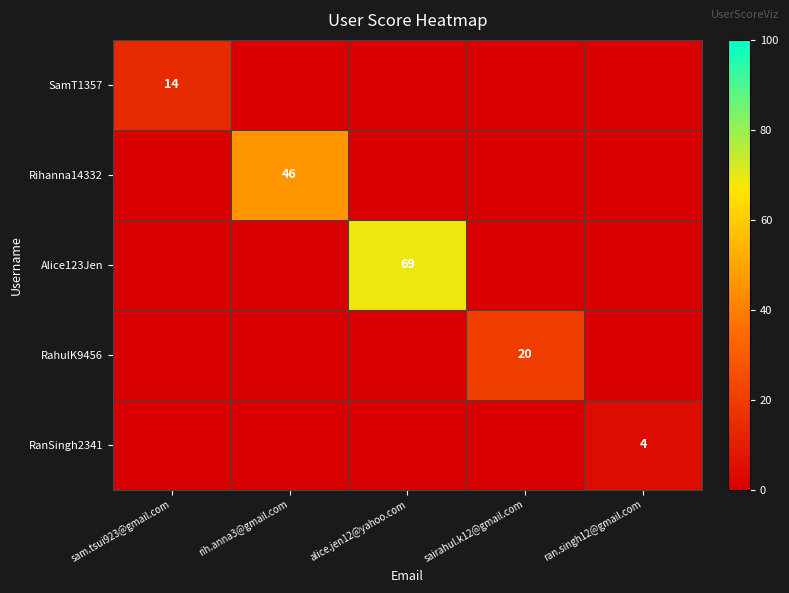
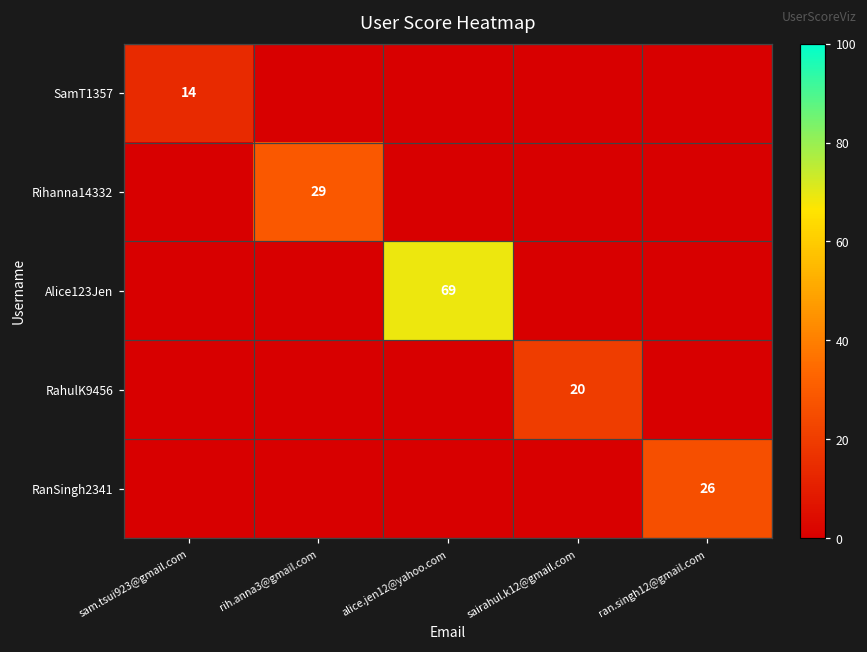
  {
    "SamT1357": {
      "sam.tsui923@gmail.com": 14
    },
    "Rihanna14332": {
-     "rih.anna3@gmail.com": 46
+     "rih.anna3@gmail.com": 29
    },
    "Alice123Jen": {
      "alice.jen12@yahoo.com": 69
    },
    "RahulK9456": {
      "sairahul.k12@gmail.com": 20
    },
    "RanSingh2341": {
-     "ran.singh12@gmail.com": 4
+     "ran.singh12@gmail.com": 26
    }
  }
